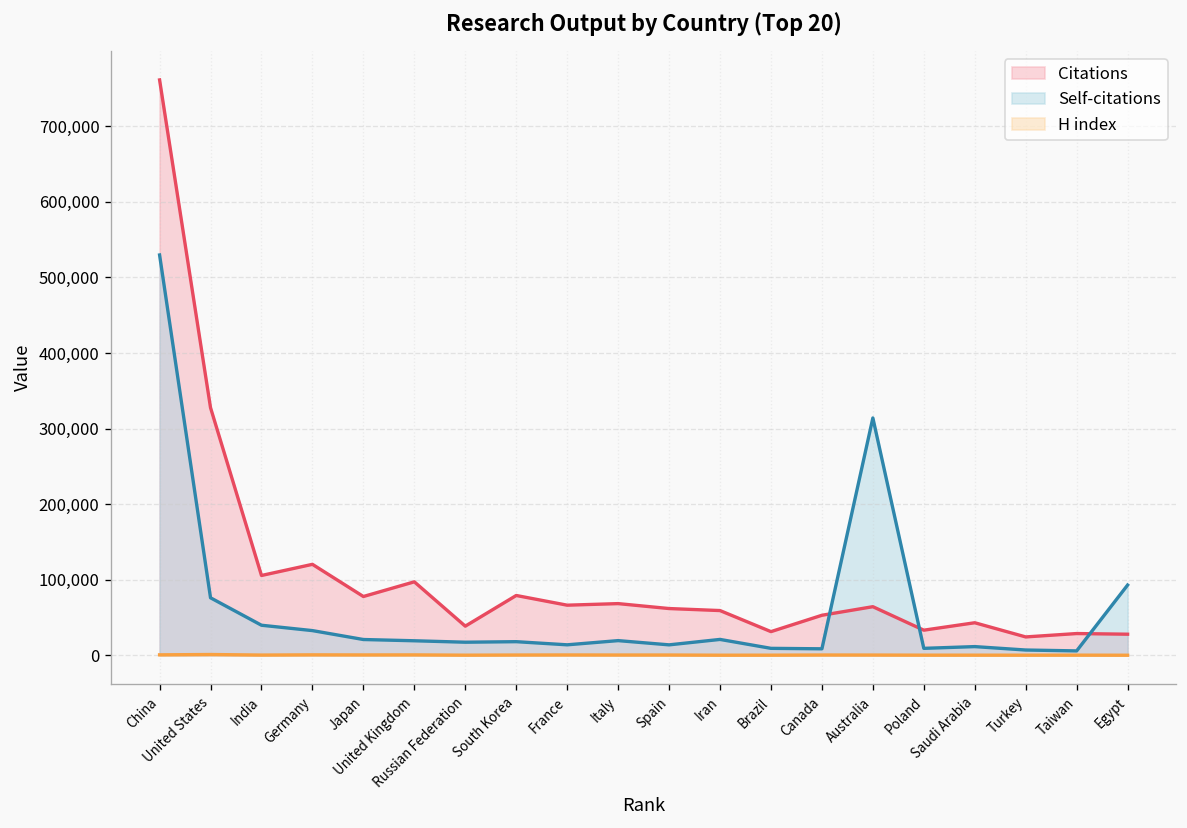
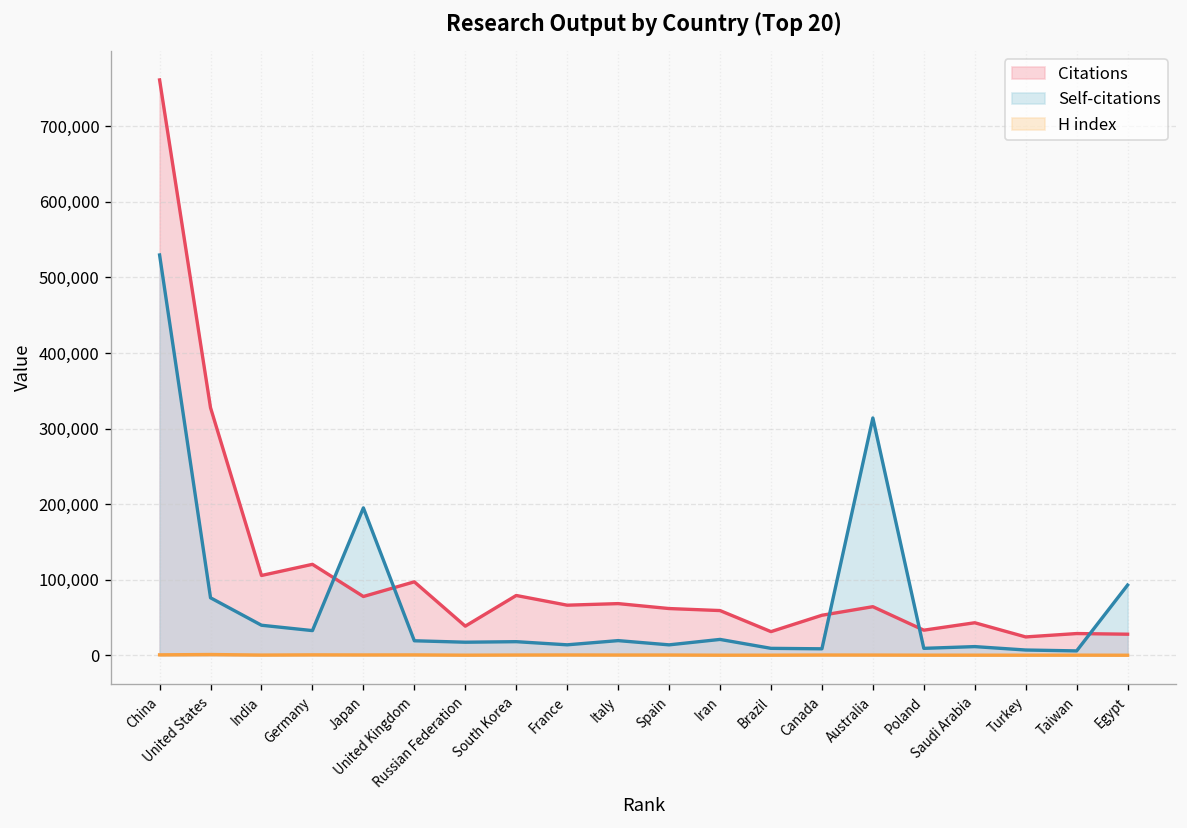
  {
    "Self-citations": {
      "China": "530,000",
      "United States": "80,000",
      "India": "40,000",
      "Germany": "30,000",
-     "Japan": "20,000",
+     "Japan": "200,000",
      "United Kingdom": "20,000",
      "Russian Federation": "20,000",
      "South Korea": "20,000",
      "France": "10,000",
      "Italy": "20,000",
      "Spain": "10,000",
      "Iran": "20,000",
      "Brazil": "10,000",
      "Canada": "10,000",
      "Australia": "310,000",
      "Poland": "10,000",
      "Saudi Arabia": "10,000",
      "Turkey": "10,000",
      "Taiwan": "10,000",
      "Egypt": "90,000"
    }
  }
